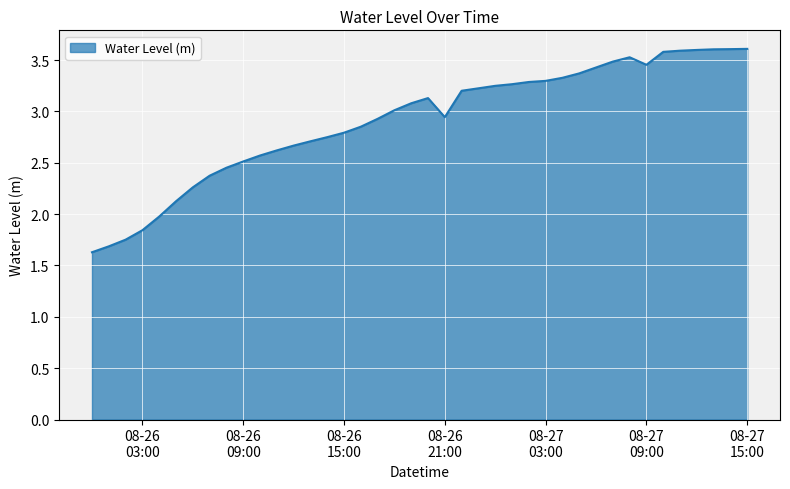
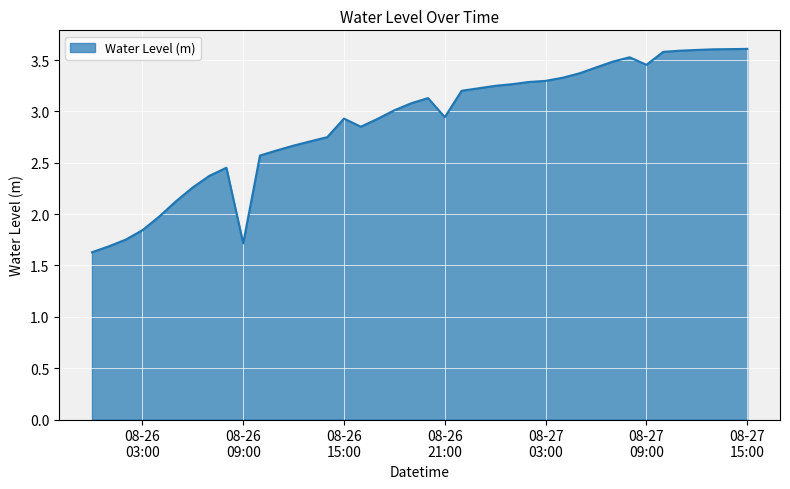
  {
    "08-26 03:00": 1.84,
-   "08-26 09:00": 2.51,
-   "08-26 15:00": 2.79,
+   "08-26 09:00": 1.72,
+   "08-26 15:00": 2.93,
    "08-26 21:00": 2.94,
    "08-27 03:00": 3.30,
    "08-27 09:00": 3.45,
    "08-27 15:00": 3.61
  }
